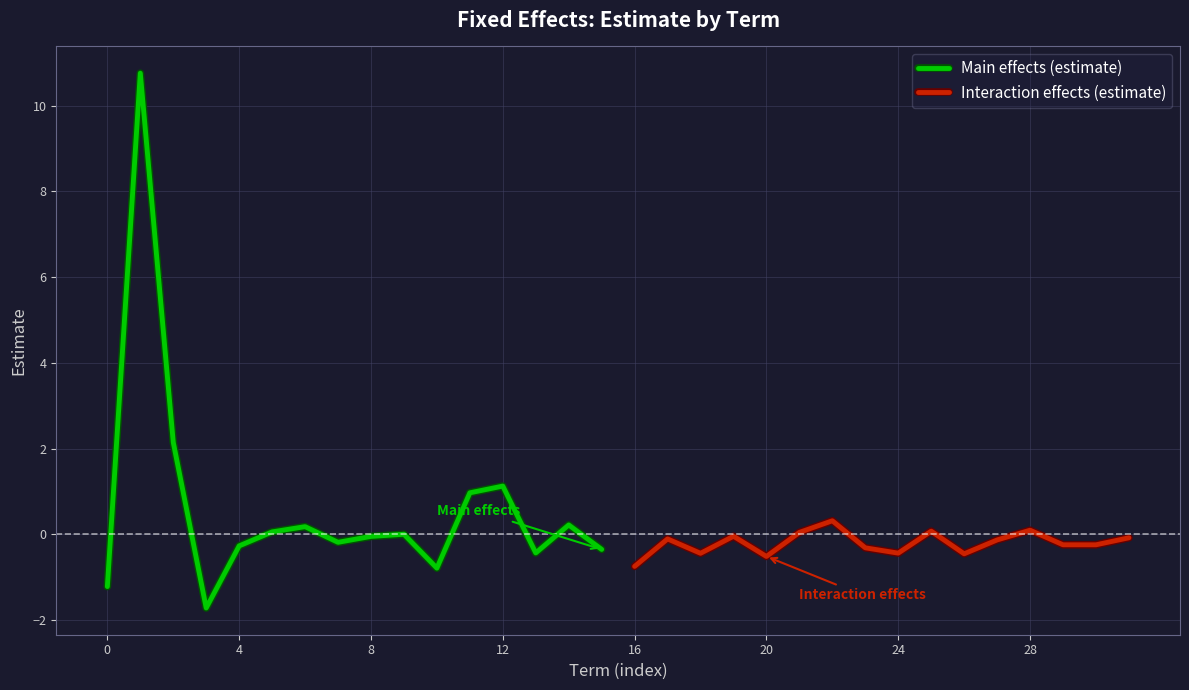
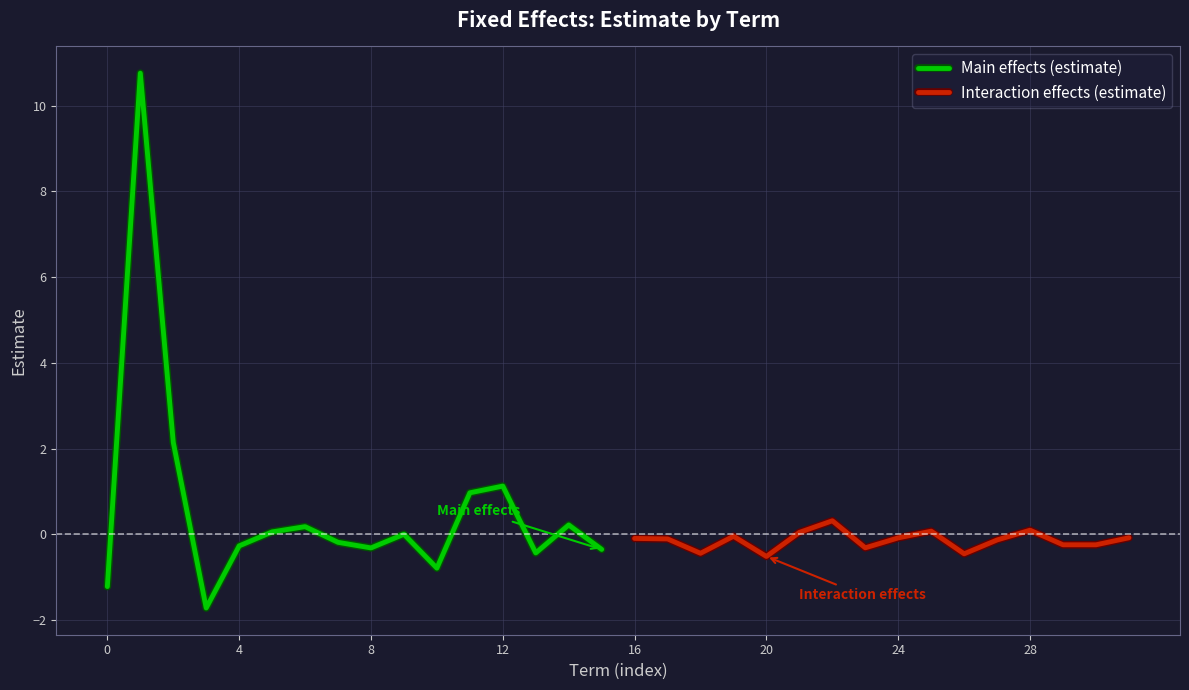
  {
    "Main effects (estimate)": {
      "0": -1.2,
      "4": -0.3,
-     "8": 0.0,
+     "8": -0.3,
      "12": 1.1
    },
    "Interaction effects (estimate)": {
-     "16": -0.7,
+     "16": -0.1,
      "20": -0.5,
-     "24": -0.4,
+     "24": -0.1,
      "28": 0.1
    }
  }
